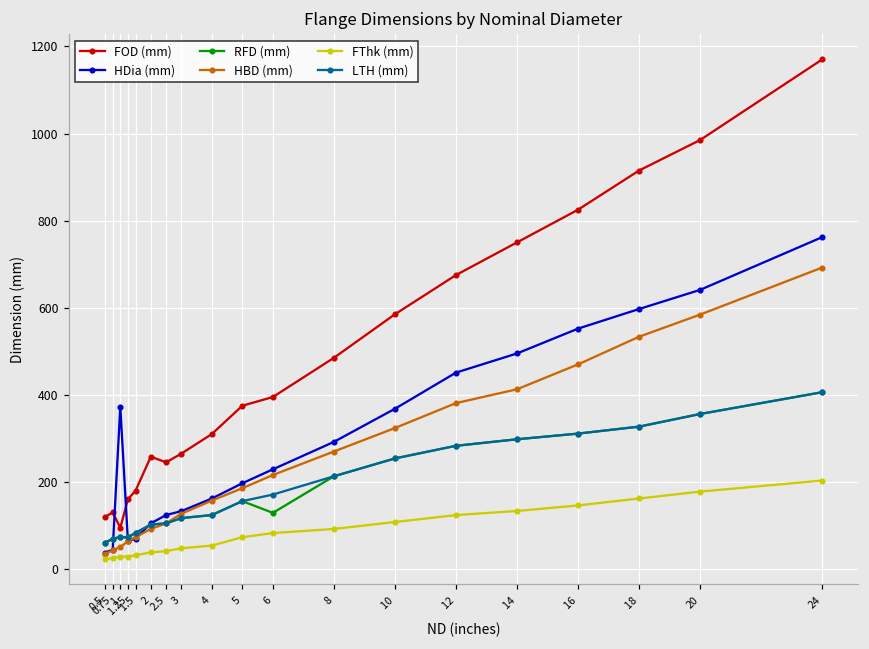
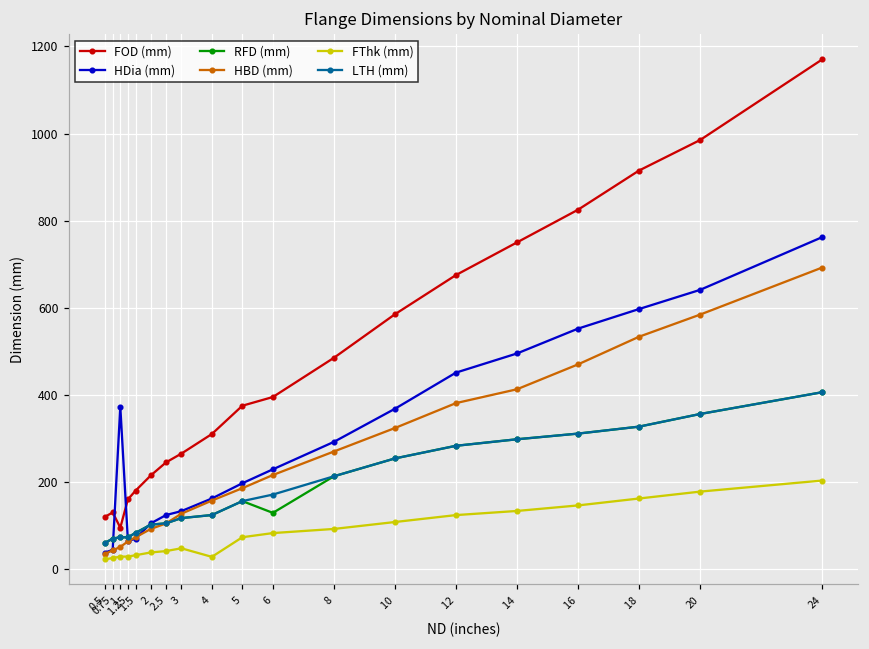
  {
    "FOD (mm)": {
      "0.5": 120,
      "0.75": 130,
      "1": 100,
      "1.25": 160,
      "1.5": 180,
-     "2": 260,
+     "2": 220,
      "2.5": 250,
      "3": 270,
      "4": 310,
      "5": 380,
      "6": 400,
      "8": 490,
      "10": 590,
      "12": 680,
      "14": 750,
      "16": 830,
      "18": 920,
      "20": 990,
      "24": 1170
    },
    "HDia (mm)": {
      "1": 370,
      "2.5": 120,
      "5": 200,
      "6": 230,
      "8": 290,
      "10": 370,
      "12": 450,
      "14": 500,
      "16": 550,
      "18": 600,
      "20": 640,
      "24": 760
    },
    "RFD (mm)": {
      "6": 130
    },
    "HBD (mm)": {
      "1": 50,
      "2": 90,
      "5": 190,
      "6": 220,
      "8": 270,
      "10": 320,
      "12": 380,
      "14": 410,
      "16": 470,
      "18": 530,
      "20": 580,
      "24": 690
    },
    "FThk (mm)": {
      "0.5": 20,
      "0.75": 30,
      "1": 30,
      "1.25": 30,
      "1.5": 30,
      "2": 40,
      "2.5": 40,
      "3": 50,
-     "4": 50,
+     "4": 30,
      "5": 70,
      "6": 80,
      "8": 90,
      "10": 110,
      "12": 120,
      "14": 130,
      "16": 150,
      "18": 160,
      "20": 180,
      "24": 200
    },
    "LTH (mm)": {
      "6": 170
    }
  }
